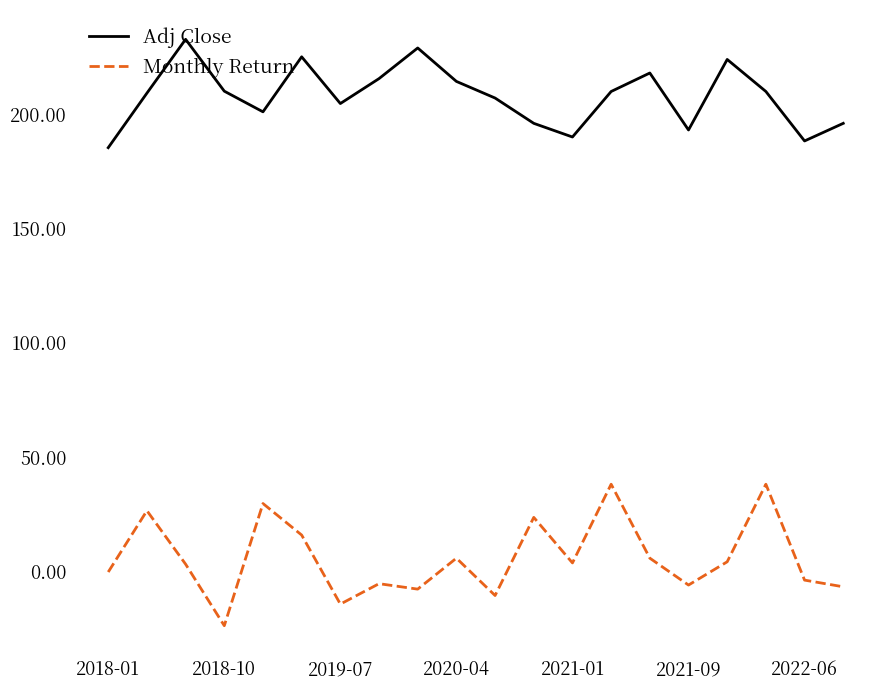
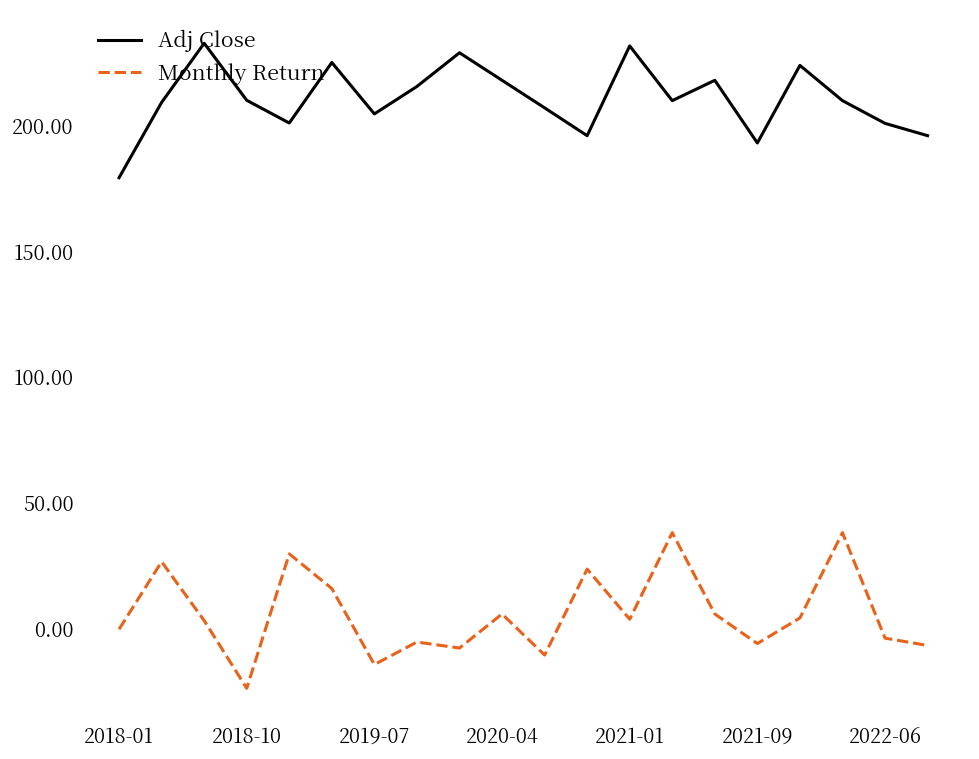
  {
    "Adj Close": {
-     "2018-01": 185,
+     "2018-01": 179,
      "2018-10": 210,
      "2019-07": 205,
-     "2020-04": 214,
-     "2021-01": 190,
+     "2020-04": 218,
+     "2021-01": 232,
      "2021-09": 193,
-     "2022-06": 188
+     "2022-06": 201
    },
    "Monthly Return": {
      "2018-01": 0,
      "2018-10": -24,
      "2019-07": -14,
      "2020-04": 6,
      "2021-01": 4,
      "2021-09": -6,
      "2022-06": -4
    }
  }
